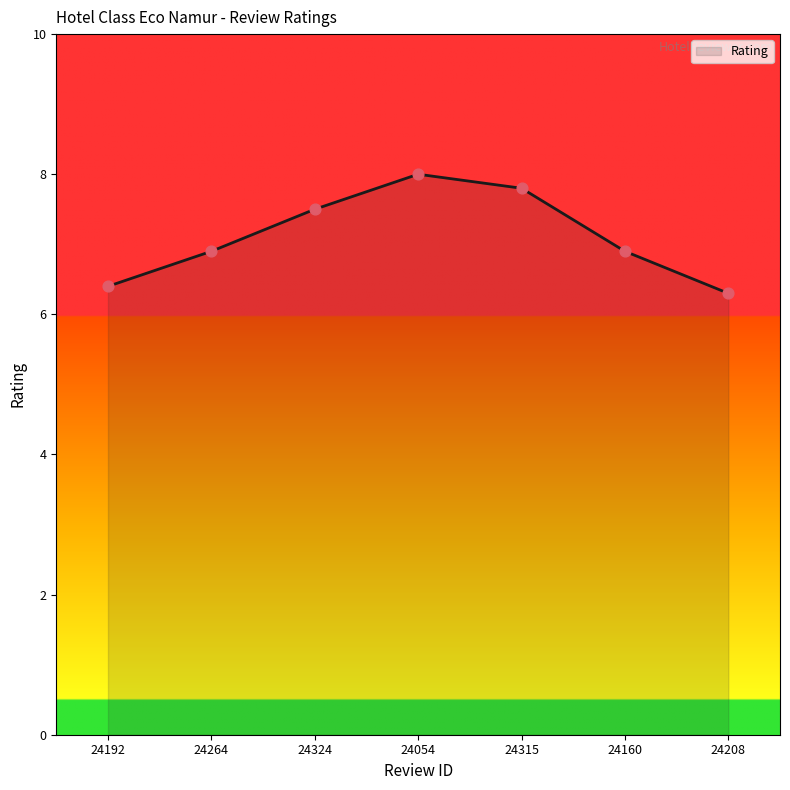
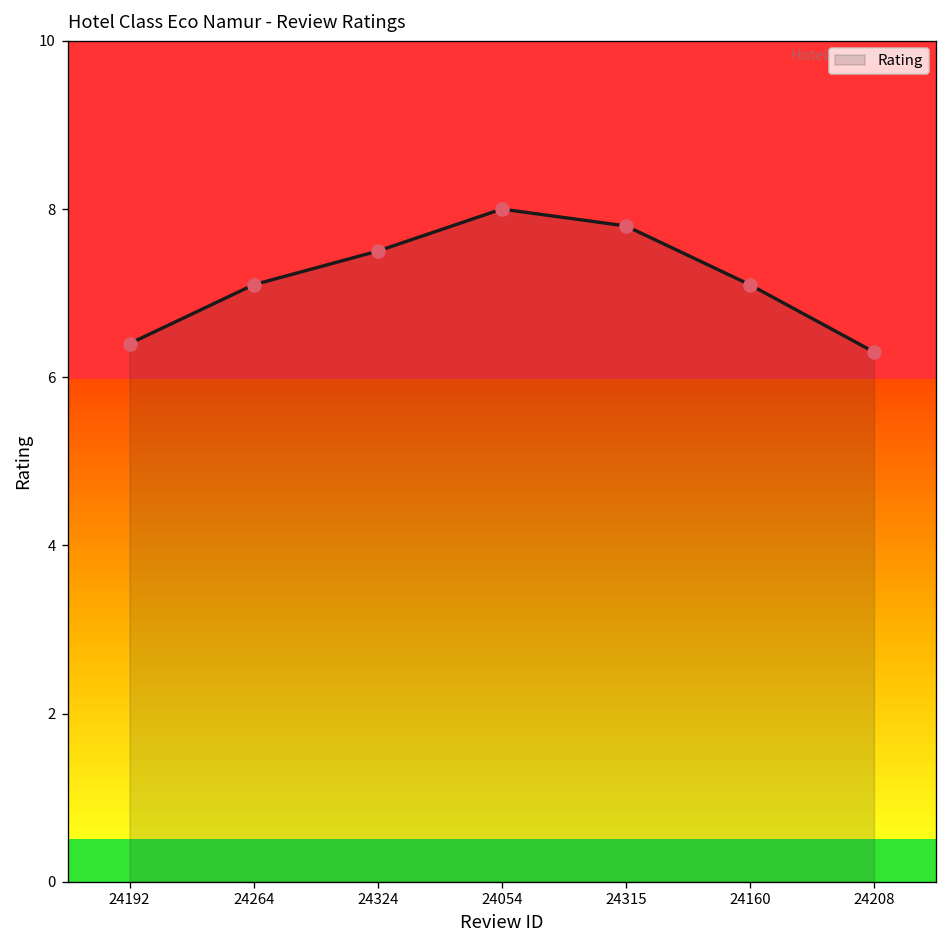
  {
    "24192": 6.4,
-   "24264": 6.9,
+   "24264": 7.1,
    "24324": 7.5,
    "24054": 8.0,
    "24315": 7.8,
-   "24160": 6.9,
+   "24160": 7.1,
    "24208": 6.3
  }
